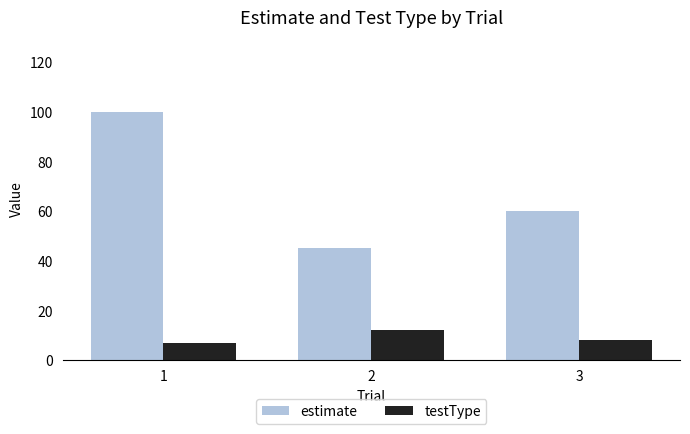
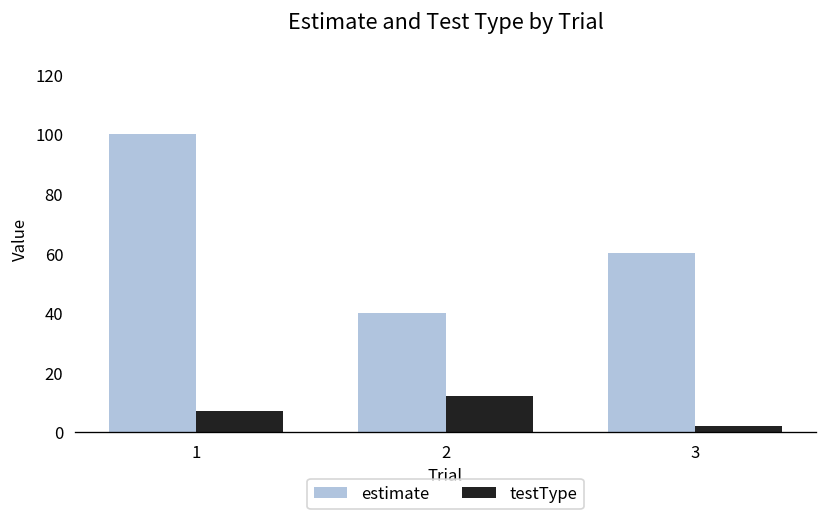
  {
    "estimate": {
      "1": 100,
-     "2": 45,
+     "2": 40,
      "3": 60
    },
    "testType": {
      "1": 7,
      "2": 12,
-     "3": 8
+     "3": 2
    }
  }
